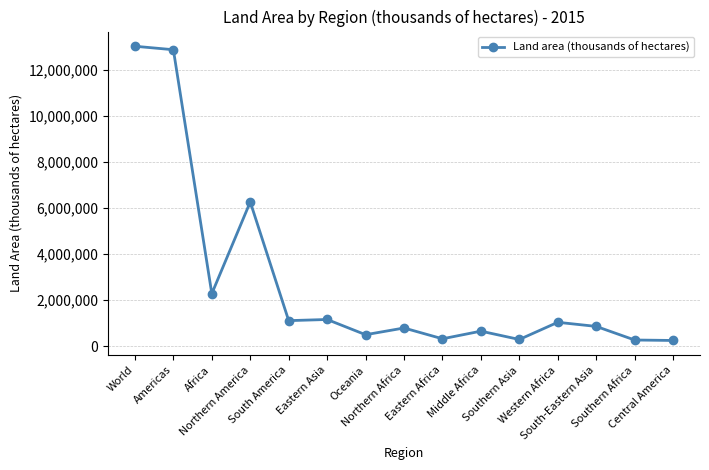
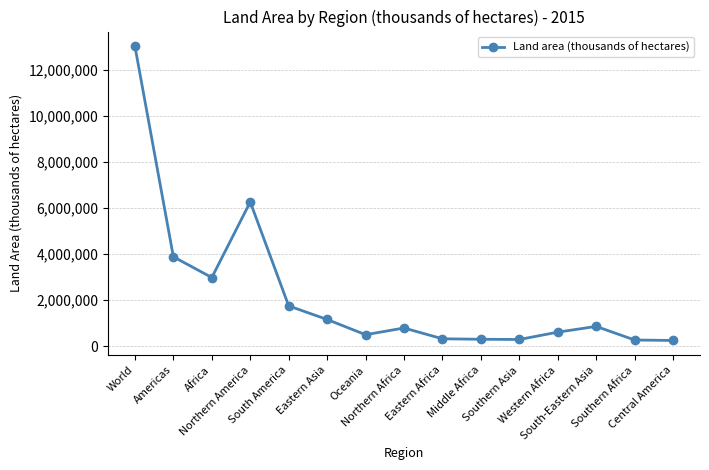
  {
    "World": "13,000,000",
-   "Americas": "12,900,000",
-   "Africa": "2,300,000",
+   "Americas": "3,900,000",
+   "Africa": "3,000,000",
    "Northern America": "6,300,000",
-   "South America": "1,100,000",
+   "South America": "1,700,000",
    "Eastern Asia": "1,200,000",
    "Oceania": "500,000",
    "Northern Africa": "800,000",
    "Eastern Africa": "300,000",
-   "Middle Africa": "600,000",
+   "Middle Africa": "300,000",
    "Southern Asia": "300,000",
-   "Western Africa": "1,000,000",
+   "Western Africa": "600,000",
    "South-Eastern Asia": "900,000",
    "Southern Africa": "300,000",
    "Central America": "200,000"
  }
